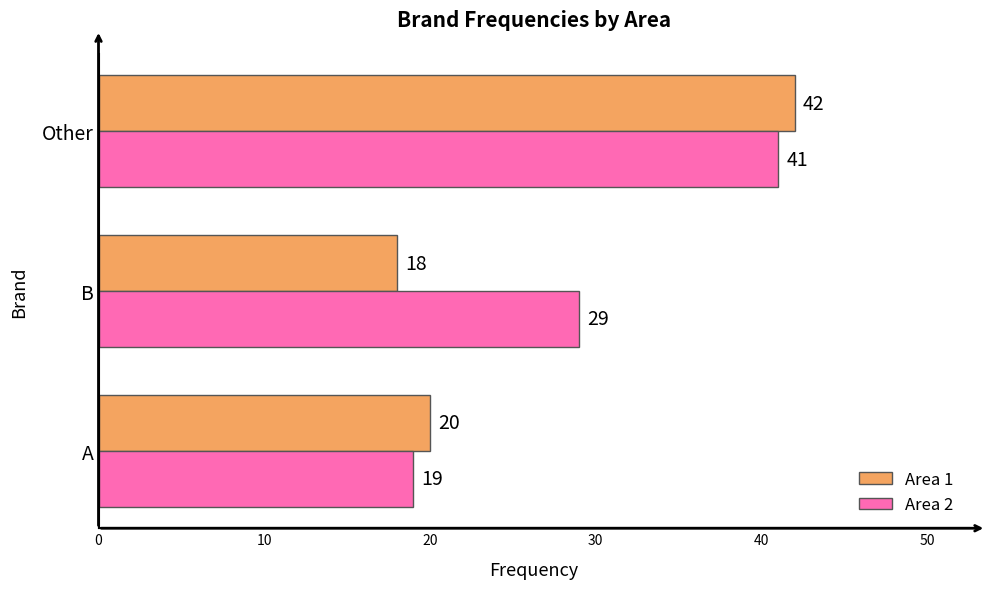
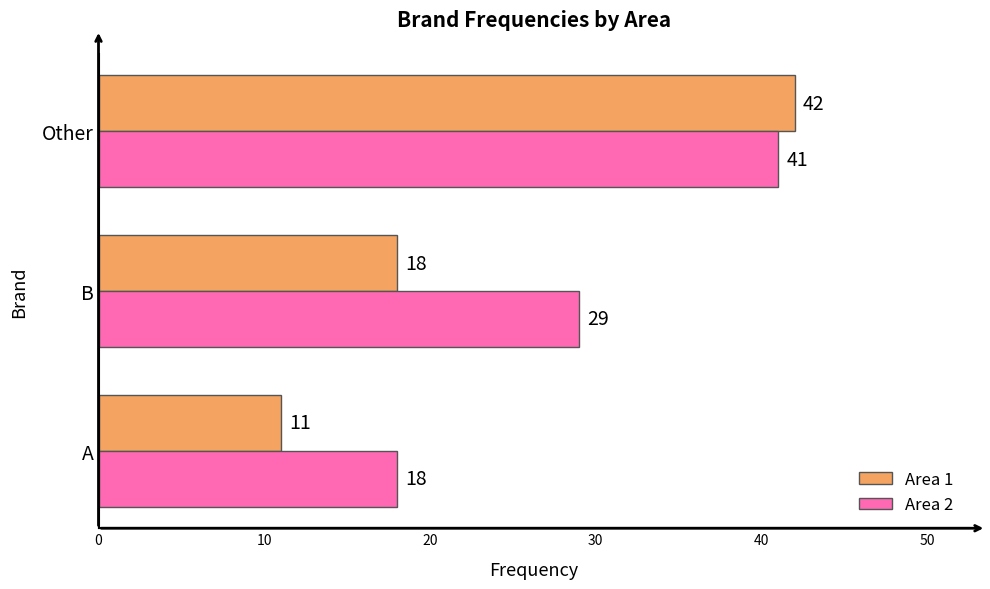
  {
    "Area 1": {
      "Other": 42,
      "B": 18,
-     "A": 20
+     "A": 11
    },
    "Area 2": {
      "Other": 41,
      "B": 29,
-     "A": 19
+     "A": 18
    }
  }
